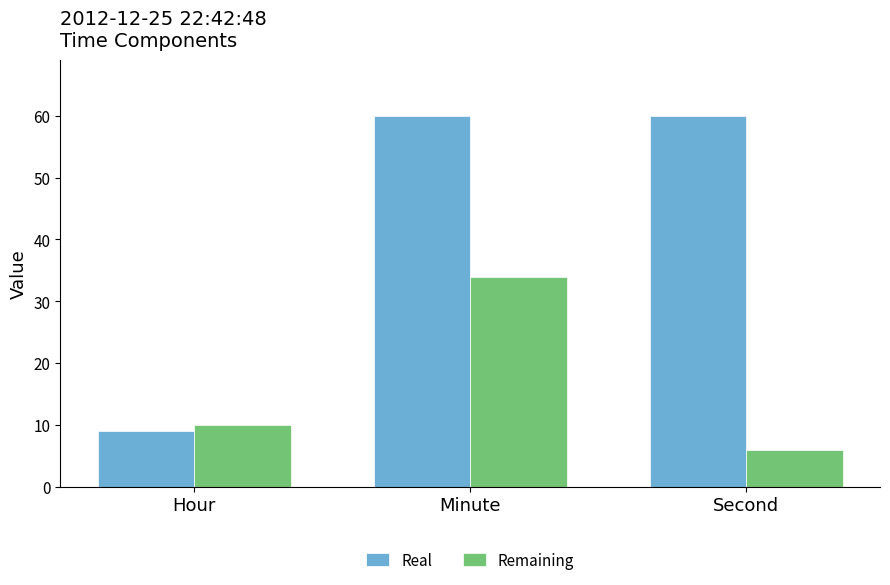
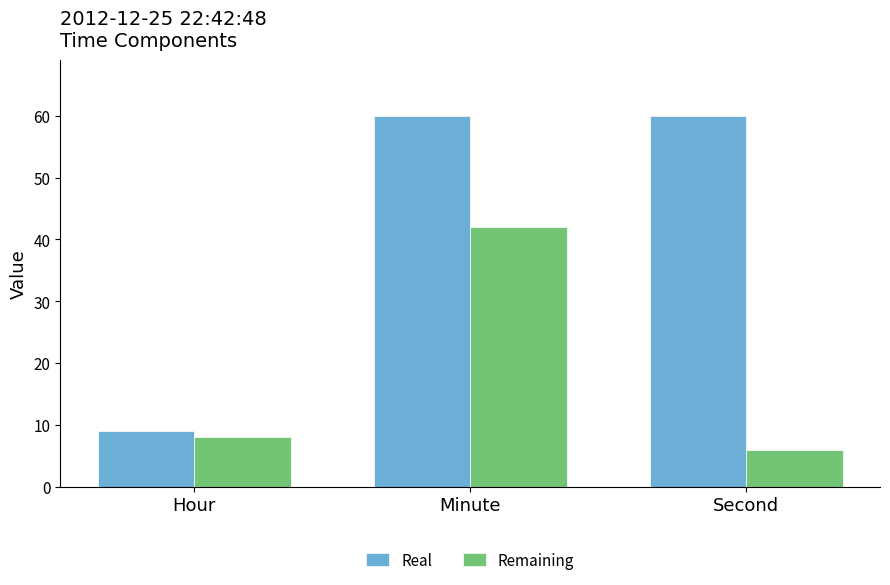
  {
    "Real": {
      "Hour": 9,
      "Minute": 60,
      "Second": 60
    },
    "Remaining": {
-     "Hour": 10,
-     "Minute": 34,
+     "Hour": 8,
+     "Minute": 42,
      "Second": 6
    }
  }
